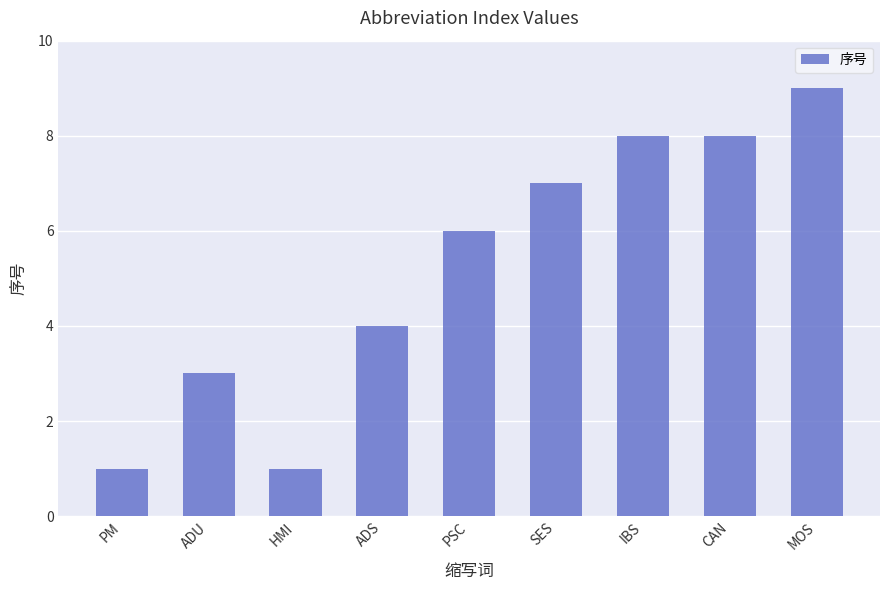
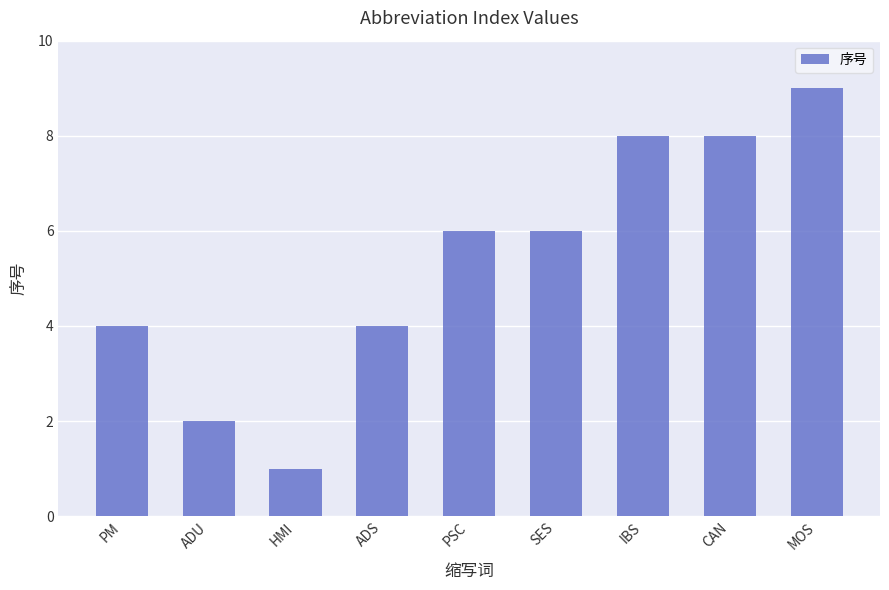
  {
-   "PM": 1,
-   "ADU": 3,
+   "PM": 4,
+   "ADU": 2,
    "HMI": 1,
    "ADS": 4,
    "PSC": 6,
-   "SES": 7,
+   "SES": 6,
    "IBS": 8,
    "CAN": 8,
    "MOS": 9
  }
